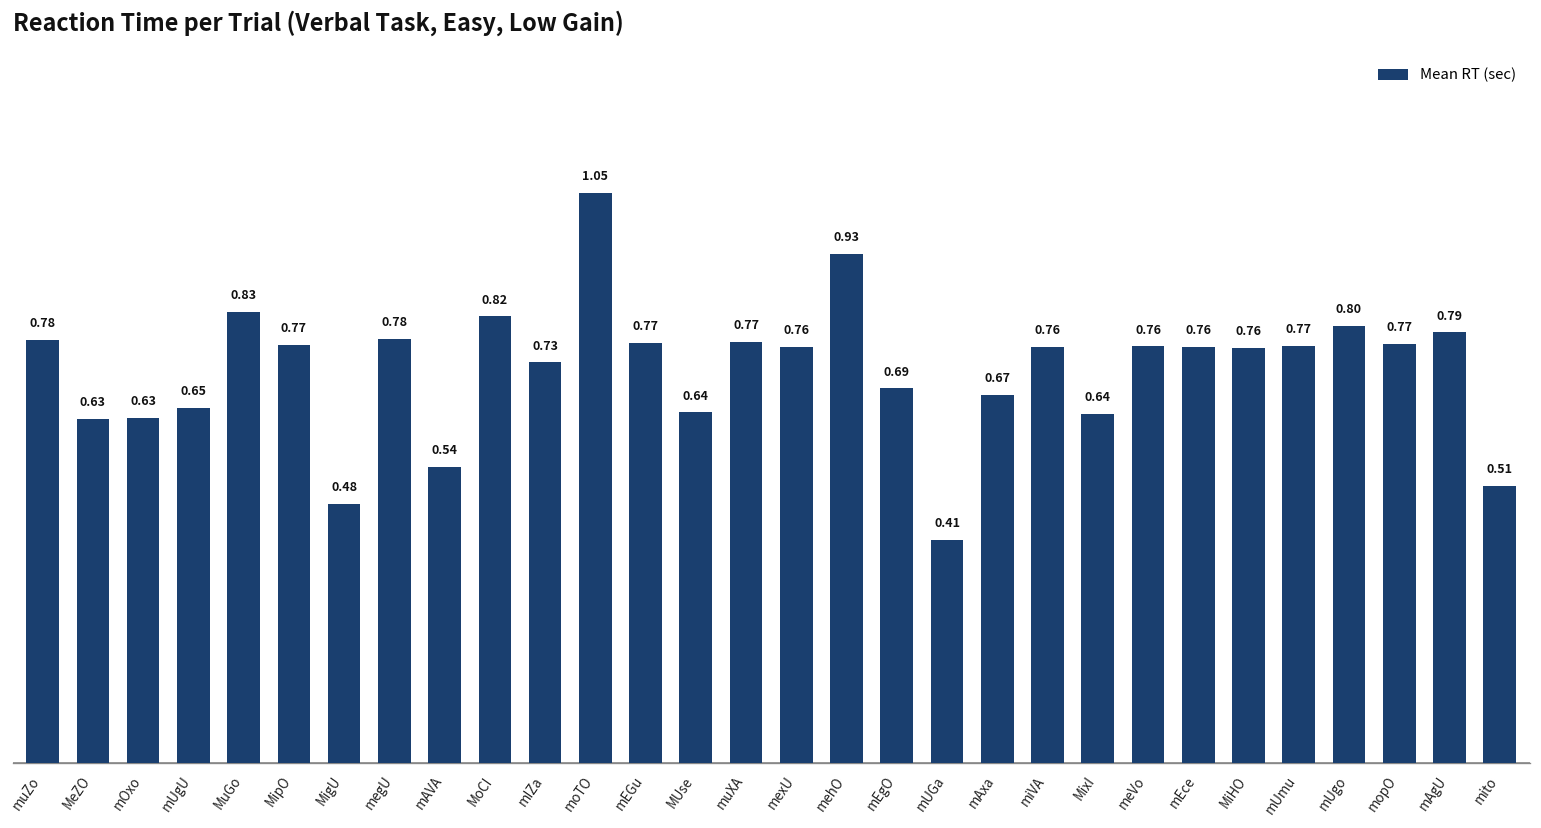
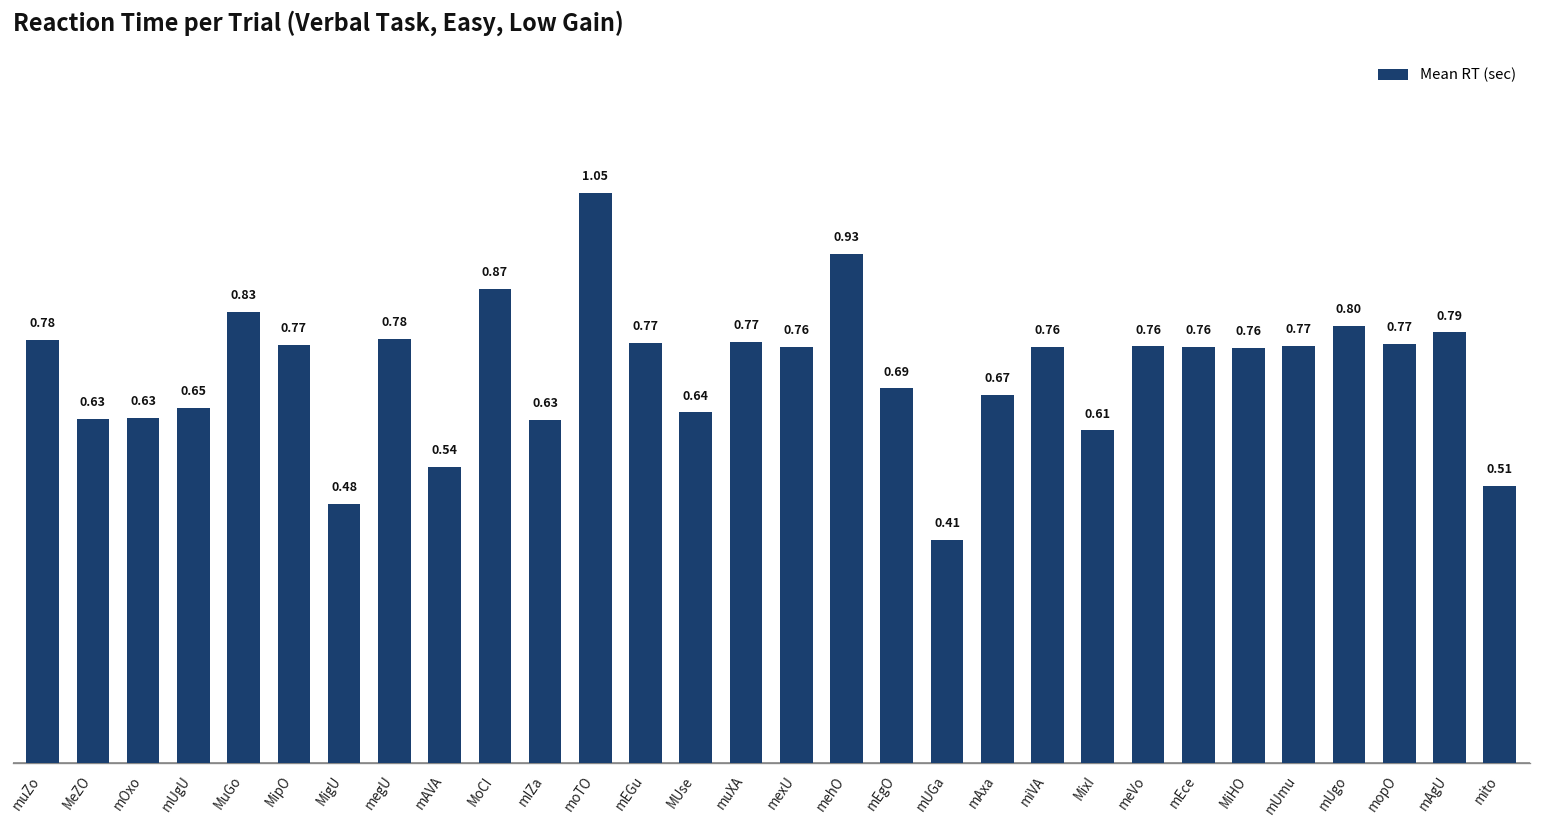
  {
    "muZo": 0.78,
    "MeZO": 0.63,
    "mOxo": 0.63,
    "mUgU": 0.65,
    "MuGo": 0.83,
    "MipO": 0.77,
    "MigU": 0.48,
    "megU": 0.78,
    "mAVA": 0.54,
-   "MoCI": 0.82,
-   "mIZa": 0.73,
+   "MoCI": 0.87,
+   "mIZa": 0.63,
    "moTO": 1.05,
    "mEGu": 0.77,
    "MUse": 0.64,
    "muXA": 0.77,
    "mexU": 0.76,
    "mehO": 0.93,
    "mEgO": 0.69,
    "mUGa": 0.41,
    "mAxa": 0.67,
    "miVA": 0.76,
-   "MixI": 0.64,
+   "MixI": 0.61,
    "meVo": 0.76,
    "mEce": 0.76,
    "MiHO": 0.76,
    "mUmu": 0.77,
    "mUgo": 0.80,
    "mopO": 0.77,
    "mAgU": 0.79,
    "mito": 0.51
  }
